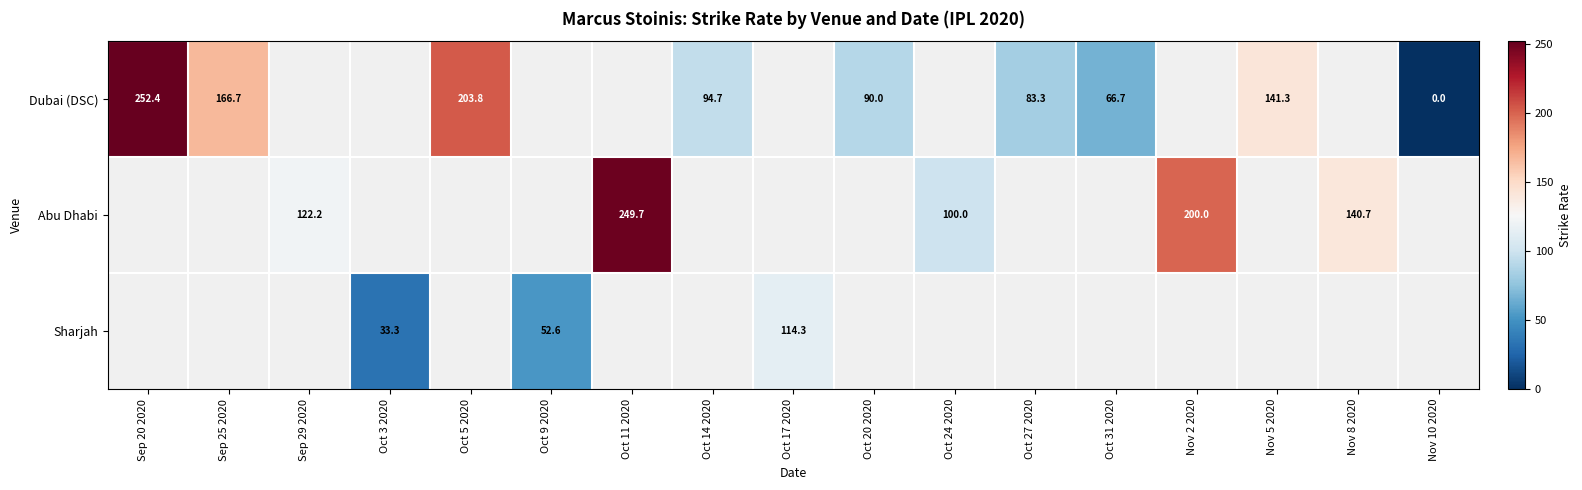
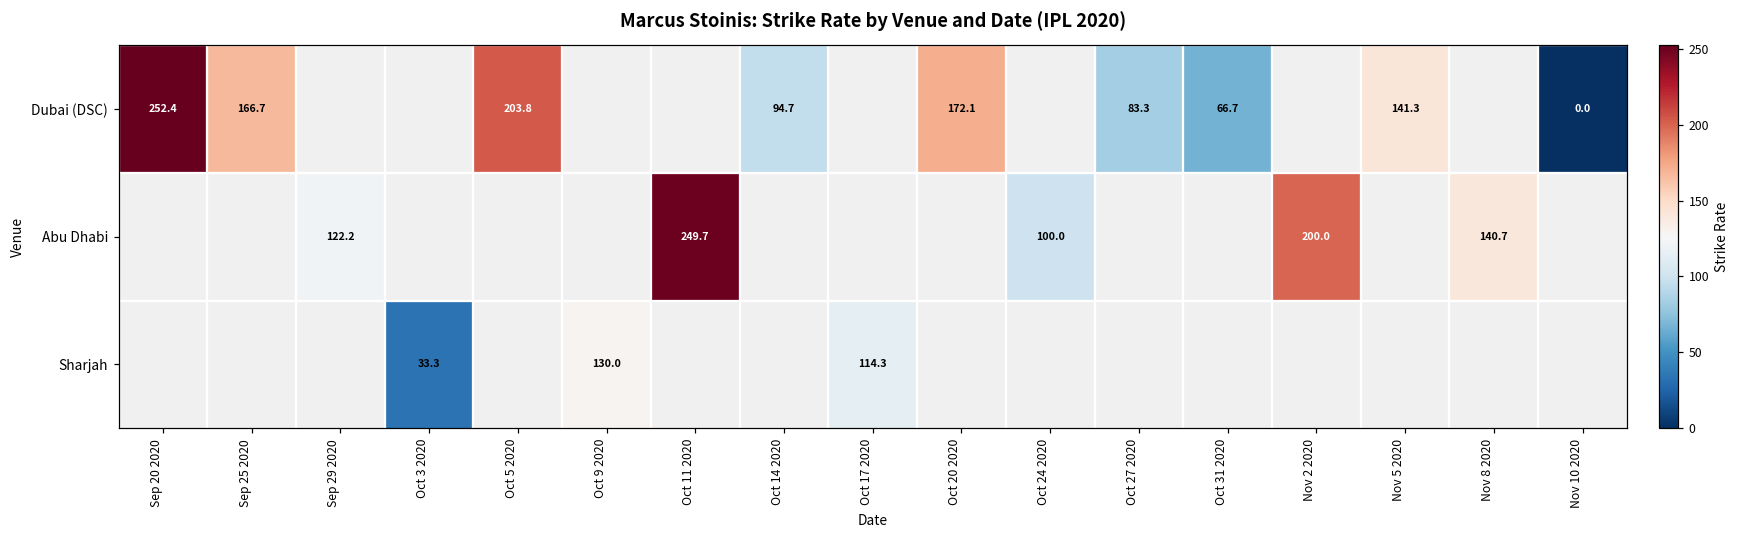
  {
    "Dubai (DSC)": {
      "Sep 20 2020": 252.4,
      "Sep 25 2020": 166.7,
      "Oct 5 2020": 203.8,
      "Oct 14 2020": 94.7,
-     "Oct 20 2020": 90.0,
+     "Oct 20 2020": 172.1,
      "Oct 27 2020": 83.3,
      "Oct 31 2020": 66.7,
      "Nov 5 2020": 141.3,
      "Nov 10 2020": 0.0
    },
    "Abu Dhabi": {
      "Sep 29 2020": 122.2,
      "Oct 11 2020": 249.7,
      "Oct 24 2020": 100.0,
      "Nov 2 2020": 200.0,
      "Nov 8 2020": 140.7
    },
    "Sharjah": {
      "Oct 3 2020": 33.3,
-     "Oct 9 2020": 52.6,
+     "Oct 9 2020": 130.0,
      "Oct 17 2020": 114.3
    }
  }
